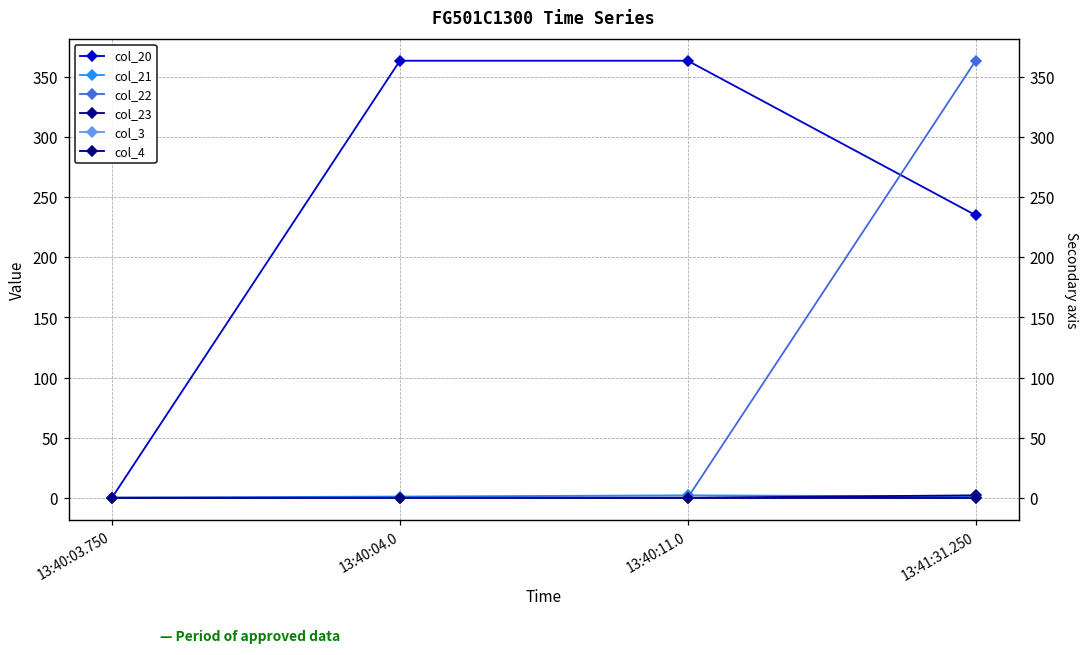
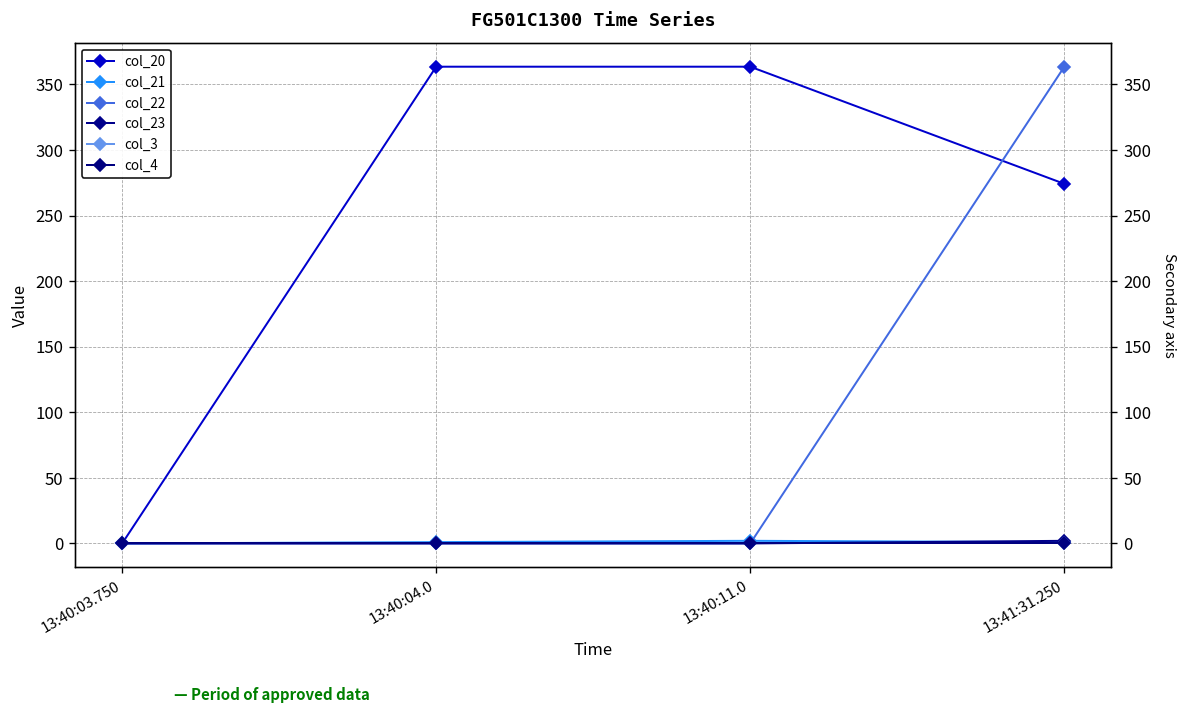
  {
    "col_20": {
      "13:40:04.0": 364,
      "13:40:11.0": 364,
-     "13:41:31.250": 235
+     "13:41:31.250": 274
    },
    "col_22": {
      "13:41:31.250": 364
    }
  }
